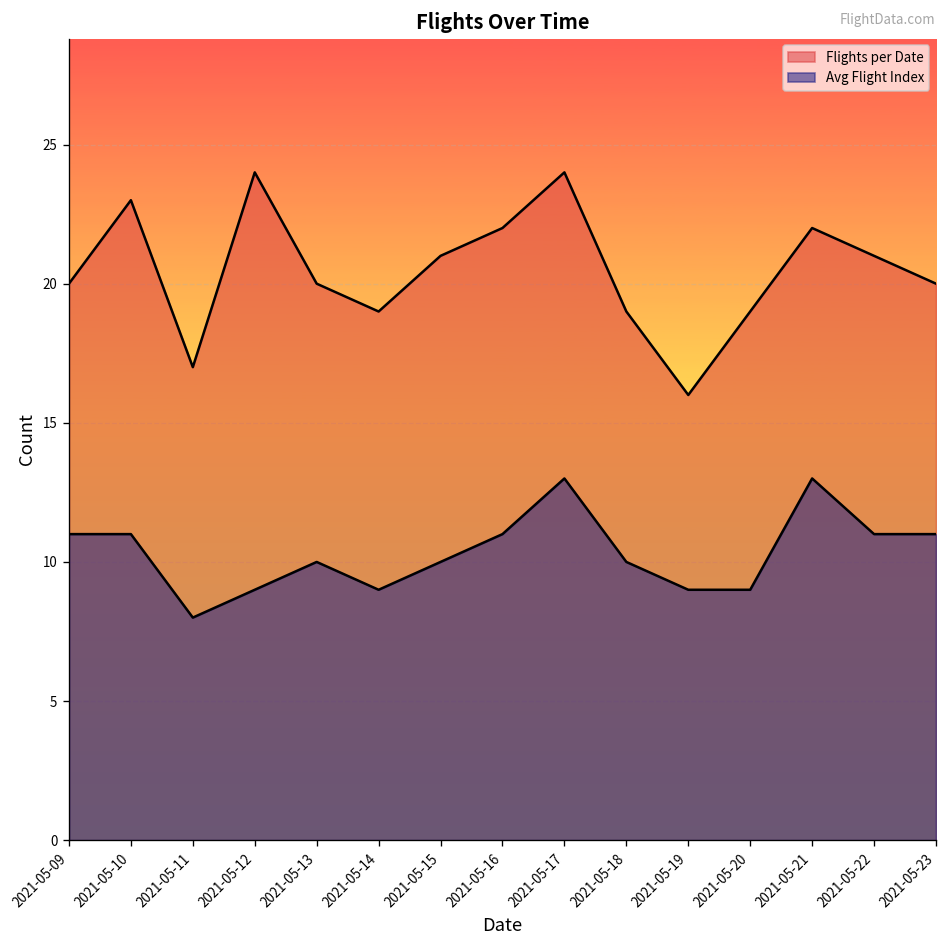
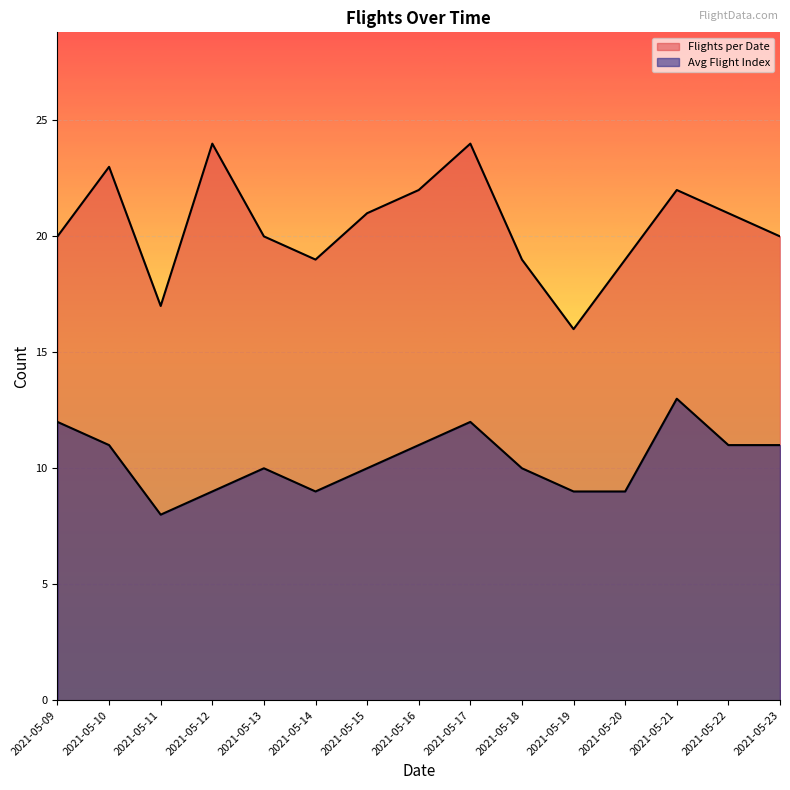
  {
    "Flights per Date": {
      "2021-05-09": 20,
      "2021-05-10": 23,
      "2021-05-11": 17,
      "2021-05-12": 24,
      "2021-05-13": 20,
      "2021-05-14": 19,
      "2021-05-15": 21,
      "2021-05-16": 22,
      "2021-05-17": 24,
      "2021-05-18": 19,
      "2021-05-19": 16,
      "2021-05-20": 19,
      "2021-05-21": 22,
      "2021-05-22": 21,
      "2021-05-23": 20
    },
    "Avg Flight Index": {
-     "2021-05-09": 11,
+     "2021-05-09": 12,
      "2021-05-10": 11,
      "2021-05-11": 8,
      "2021-05-12": 9,
      "2021-05-13": 10,
      "2021-05-14": 9,
      "2021-05-15": 10,
      "2021-05-16": 11,
-     "2021-05-17": 13,
+     "2021-05-17": 12,
      "2021-05-18": 10,
      "2021-05-19": 9,
      "2021-05-20": 9,
      "2021-05-21": 13,
      "2021-05-22": 11,
      "2021-05-23": 11
    }
  }
